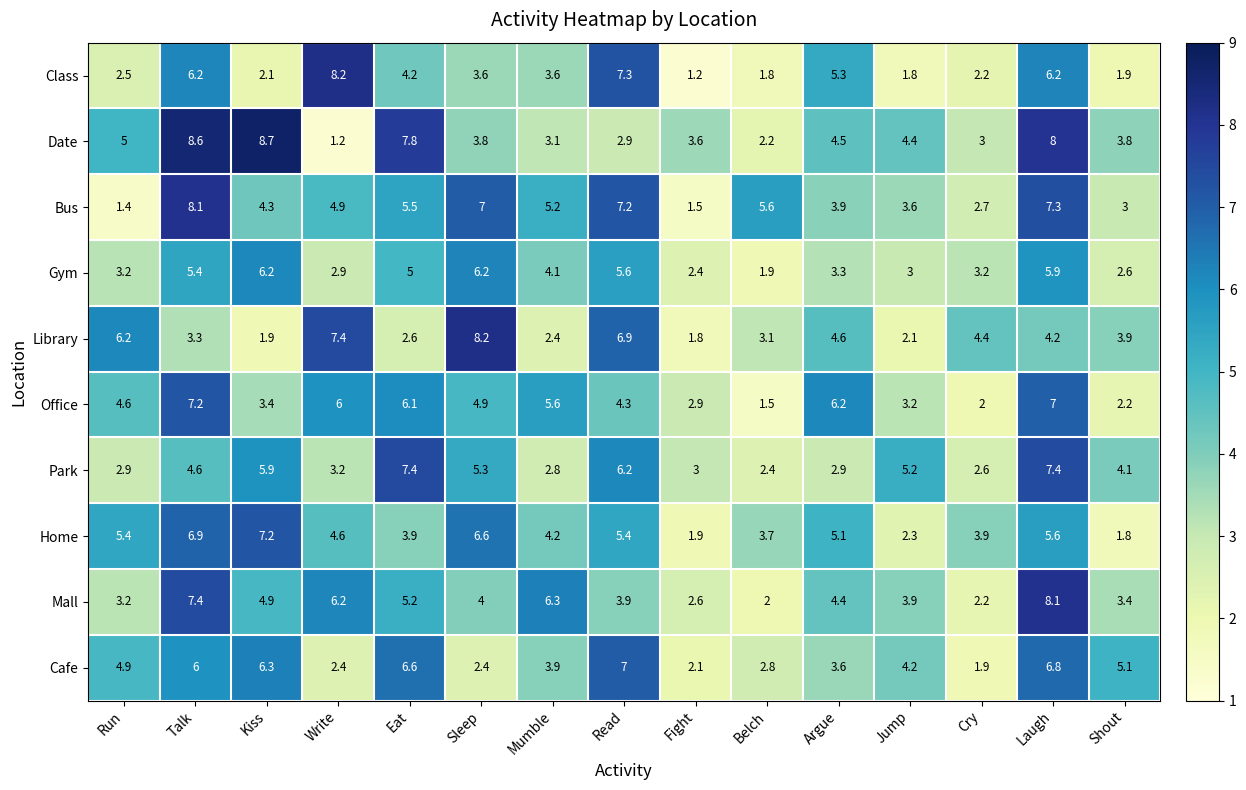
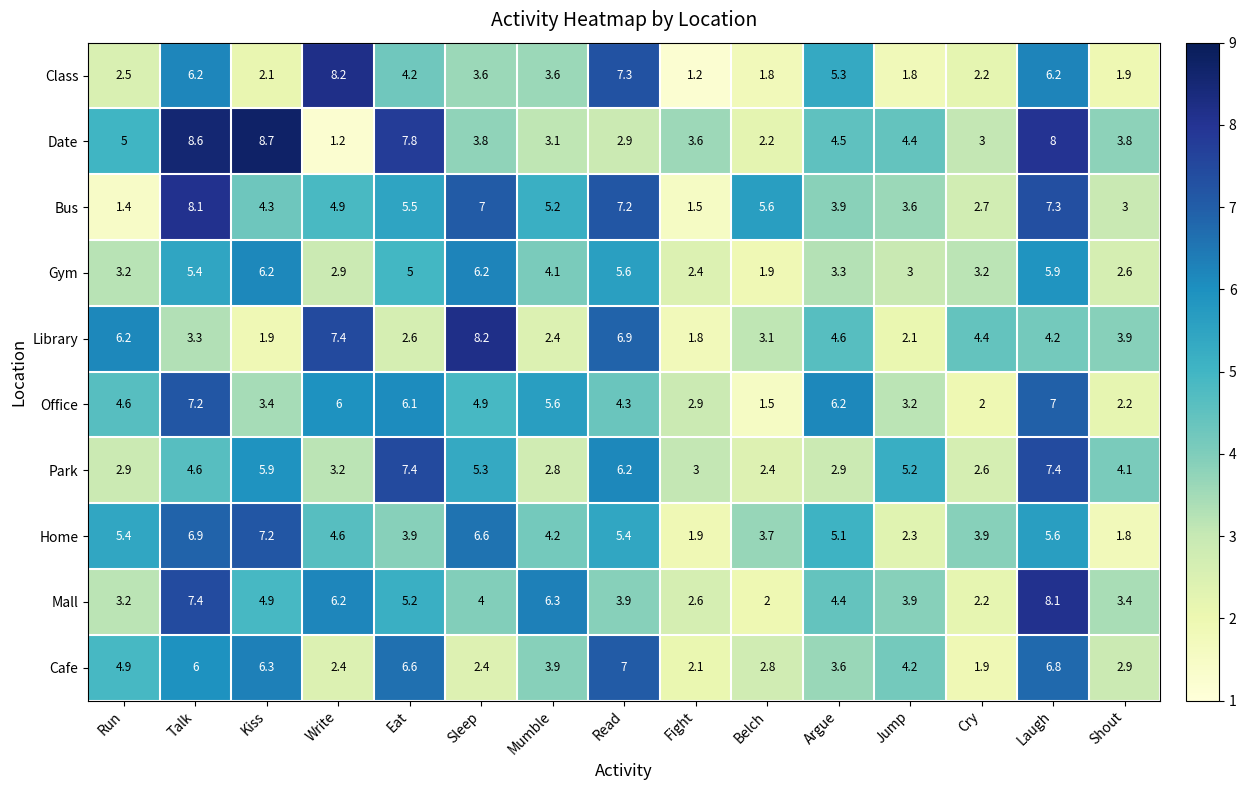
  {
    "Class": {
      "Run": 2.5,
      "Talk": 6.2,
      "Kiss": 2.1,
      "Write": 8.2,
      "Eat": 4.2,
      "Sleep": 3.6,
      "Mumble": 3.6,
      "Read": 7.3,
      "Fight": 1.2,
      "Belch": 1.8,
      "Argue": 5.3,
      "Jump": 1.8,
      "Cry": 2.2,
      "Laugh": 6.2,
      "Shout": 1.9
    },
    "Date": {
      "Run": 5,
      "Talk": 8.6,
      "Kiss": 8.7,
      "Write": 1.2,
      "Eat": 7.8,
      "Sleep": 3.8,
      "Mumble": 3.1,
      "Read": 2.9,
      "Fight": 3.6,
      "Belch": 2.2,
      "Argue": 4.5,
      "Jump": 4.4,
      "Cry": 3,
      "Laugh": 8,
      "Shout": 3.8
    },
    "Bus": {
      "Run": 1.4,
      "Talk": 8.1,
      "Kiss": 4.3,
      "Write": 4.9,
      "Eat": 5.5,
      "Sleep": 7,
      "Mumble": 5.2,
      "Read": 7.2,
      "Fight": 1.5,
      "Belch": 5.6,
      "Argue": 3.9,
      "Jump": 3.6,
      "Cry": 2.7,
      "Laugh": 7.3,
      "Shout": 3
    },
    "Gym": {
      "Run": 3.2,
      "Talk": 5.4,
      "Kiss": 6.2,
      "Write": 2.9,
      "Eat": 5,
      "Sleep": 6.2,
      "Mumble": 4.1,
      "Read": 5.6,
      "Fight": 2.4,
      "Belch": 1.9,
      "Argue": 3.3,
      "Jump": 3,
      "Cry": 3.2,
      "Laugh": 5.9,
      "Shout": 2.6
    },
    "Library": {
      "Run": 6.2,
      "Talk": 3.3,
      "Kiss": 1.9,
      "Write": 7.4,
      "Eat": 2.6,
      "Sleep": 8.2,
      "Mumble": 2.4,
      "Read": 6.9,
      "Fight": 1.8,
      "Belch": 3.1,
      "Argue": 4.6,
      "Jump": 2.1,
      "Cry": 4.4,
      "Laugh": 4.2,
      "Shout": 3.9
    },
    "Office": {
      "Run": 4.6,
      "Talk": 7.2,
      "Kiss": 3.4,
      "Write": 6,
      "Eat": 6.1,
      "Sleep": 4.9,
      "Mumble": 5.6,
      "Read": 4.3,
      "Fight": 2.9,
      "Belch": 1.5,
      "Argue": 6.2,
      "Jump": 3.2,
      "Cry": 2,
      "Laugh": 7,
      "Shout": 2.2
    },
    "Park": {
      "Run": 2.9,
      "Talk": 4.6,
      "Kiss": 5.9,
      "Write": 3.2,
      "Eat": 7.4,
      "Sleep": 5.3,
      "Mumble": 2.8,
      "Read": 6.2,
      "Fight": 3,
      "Belch": 2.4,
      "Argue": 2.9,
      "Jump": 5.2,
      "Cry": 2.6,
      "Laugh": 7.4,
      "Shout": 4.1
    },
    "Home": {
      "Run": 5.4,
      "Talk": 6.9,
      "Kiss": 7.2,
      "Write": 4.6,
      "Eat": 3.9,
      "Sleep": 6.6,
      "Mumble": 4.2,
      "Read": 5.4,
      "Fight": 1.9,
      "Belch": 3.7,
      "Argue": 5.1,
      "Jump": 2.3,
      "Cry": 3.9,
      "Laugh": 5.6,
      "Shout": 1.8
    },
    "Mall": {
      "Run": 3.2,
      "Talk": 7.4,
      "Kiss": 4.9,
      "Write": 6.2,
      "Eat": 5.2,
      "Sleep": 4,
      "Mumble": 6.3,
      "Read": 3.9,
      "Fight": 2.6,
      "Belch": 2,
      "Argue": 4.4,
      "Jump": 3.9,
      "Cry": 2.2,
      "Laugh": 8.1,
      "Shout": 3.4
    },
    "Cafe": {
      "Run": 4.9,
      "Talk": 6,
      "Kiss": 6.3,
      "Write": 2.4,
      "Eat": 6.6,
      "Sleep": 2.4,
      "Mumble": 3.9,
      "Read": 7,
      "Fight": 2.1,
      "Belch": 2.8,
      "Argue": 3.6,
      "Jump": 4.2,
      "Cry": 1.9,
      "Laugh": 6.8,
-     "Shout": 5.1
+     "Shout": 2.9
    }
  }
